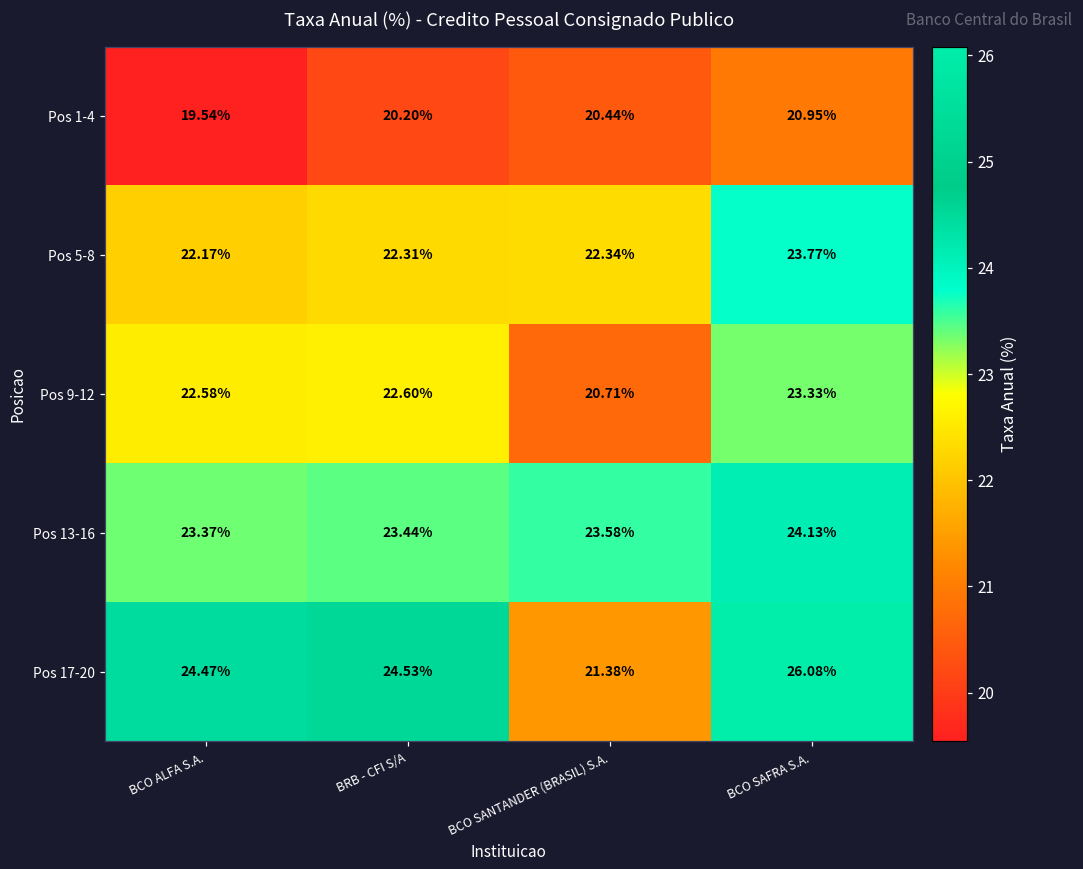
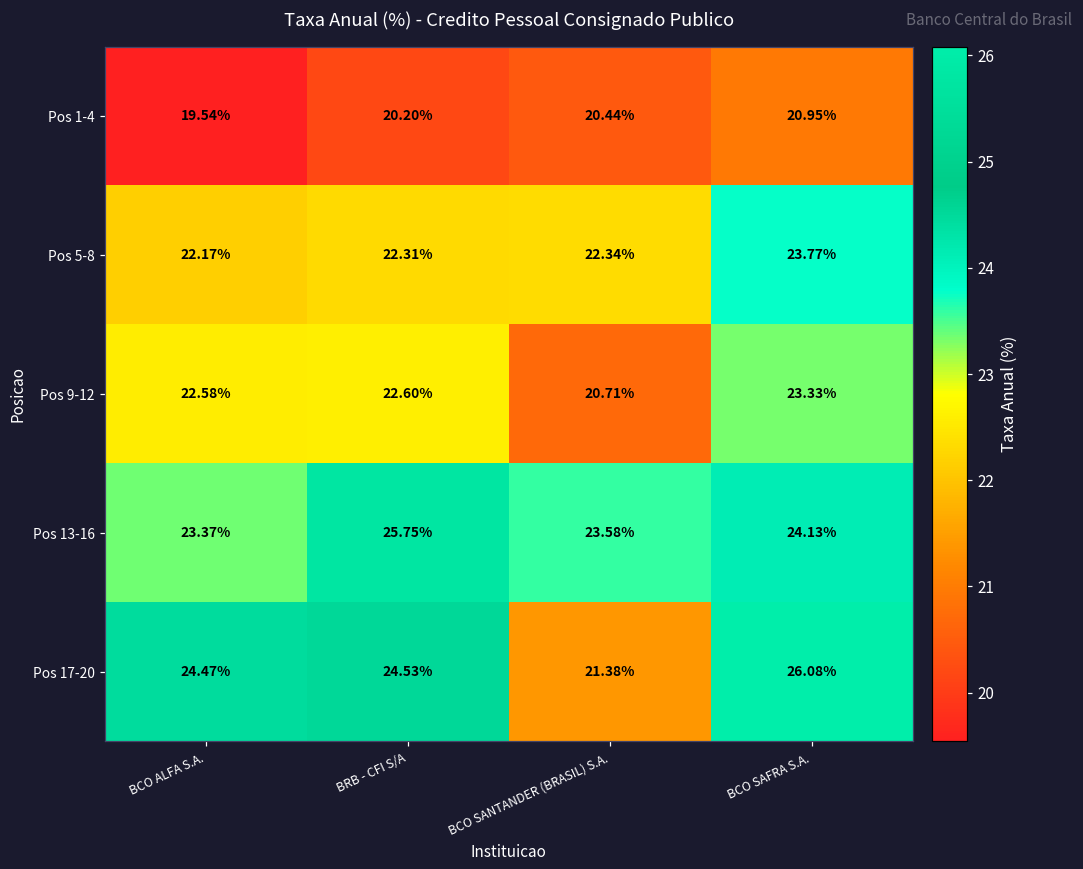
  {
    "Pos 1-4": {
      "BCO ALFA S.A.": "19.54%",
      "BRB - CFI S/A": "20.20%",
      "BCO SANTANDER (BRASIL) S.A.": "20.44%",
      "BCO SAFRA S.A.": "20.95%"
    },
    "Pos 5-8": {
      "BCO ALFA S.A.": "22.17%",
      "BRB - CFI S/A": "22.31%",
      "BCO SANTANDER (BRASIL) S.A.": "22.34%",
      "BCO SAFRA S.A.": "23.77%"
    },
    "Pos 9-12": {
      "BCO ALFA S.A.": "22.58%",
      "BRB - CFI S/A": "22.60%",
      "BCO SANTANDER (BRASIL) S.A.": "20.71%",
      "BCO SAFRA S.A.": "23.33%"
    },
    "Pos 13-16": {
      "BCO ALFA S.A.": "23.37%",
-     "BRB - CFI S/A": "23.44%",
+     "BRB - CFI S/A": "25.75%",
      "BCO SANTANDER (BRASIL) S.A.": "23.58%",
      "BCO SAFRA S.A.": "24.13%"
    },
    "Pos 17-20": {
      "BCO ALFA S.A.": "24.47%",
      "BRB - CFI S/A": "24.53%",
      "BCO SANTANDER (BRASIL) S.A.": "21.38%",
      "BCO SAFRA S.A.": "26.08%"
    }
  }
